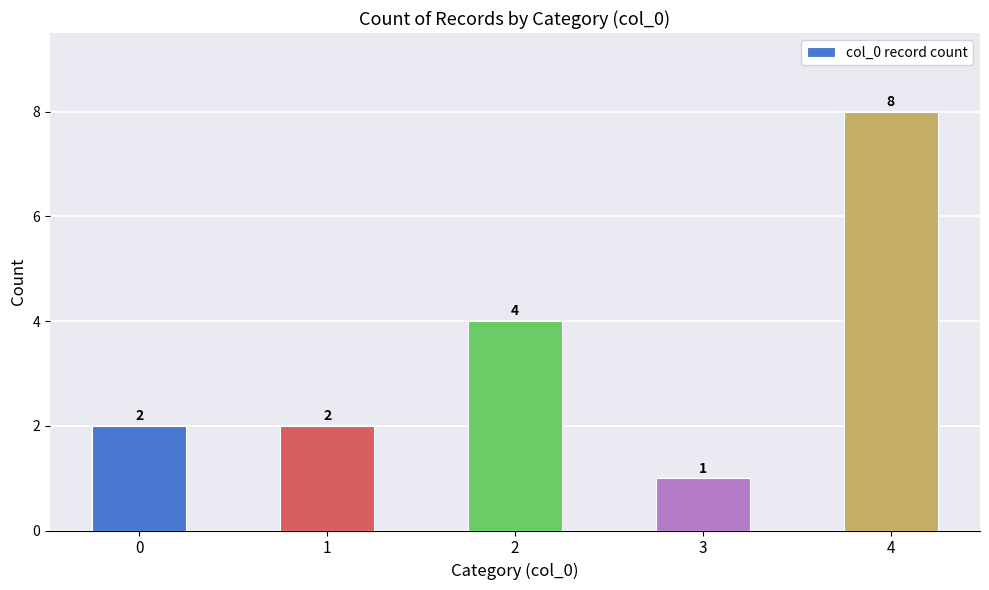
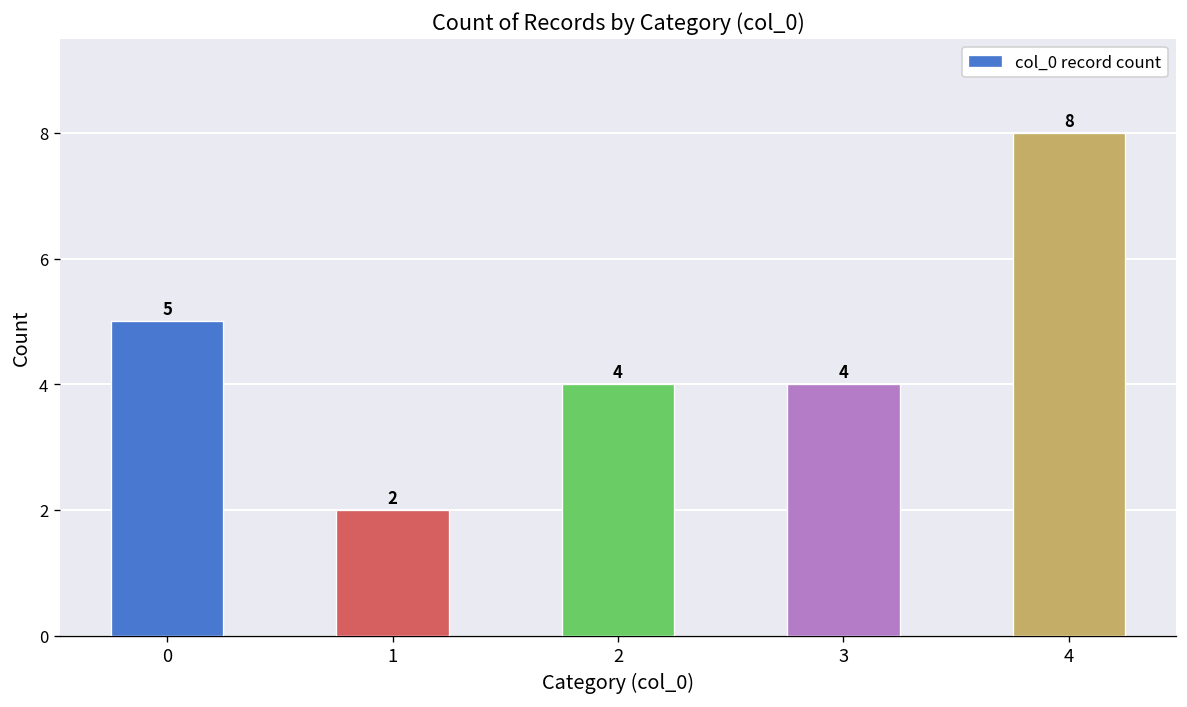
  {
-   "0": 2,
+   "0": 5,
    "1": 2,
    "2": 4,
-   "3": 1,
+   "3": 4,
    "4": 8
  }
